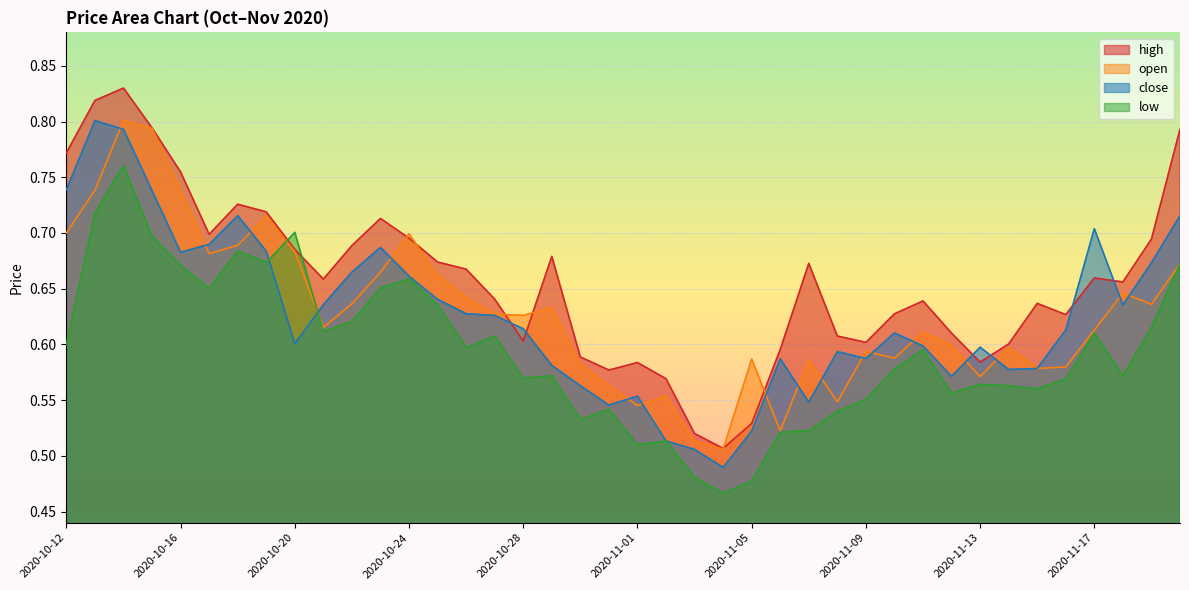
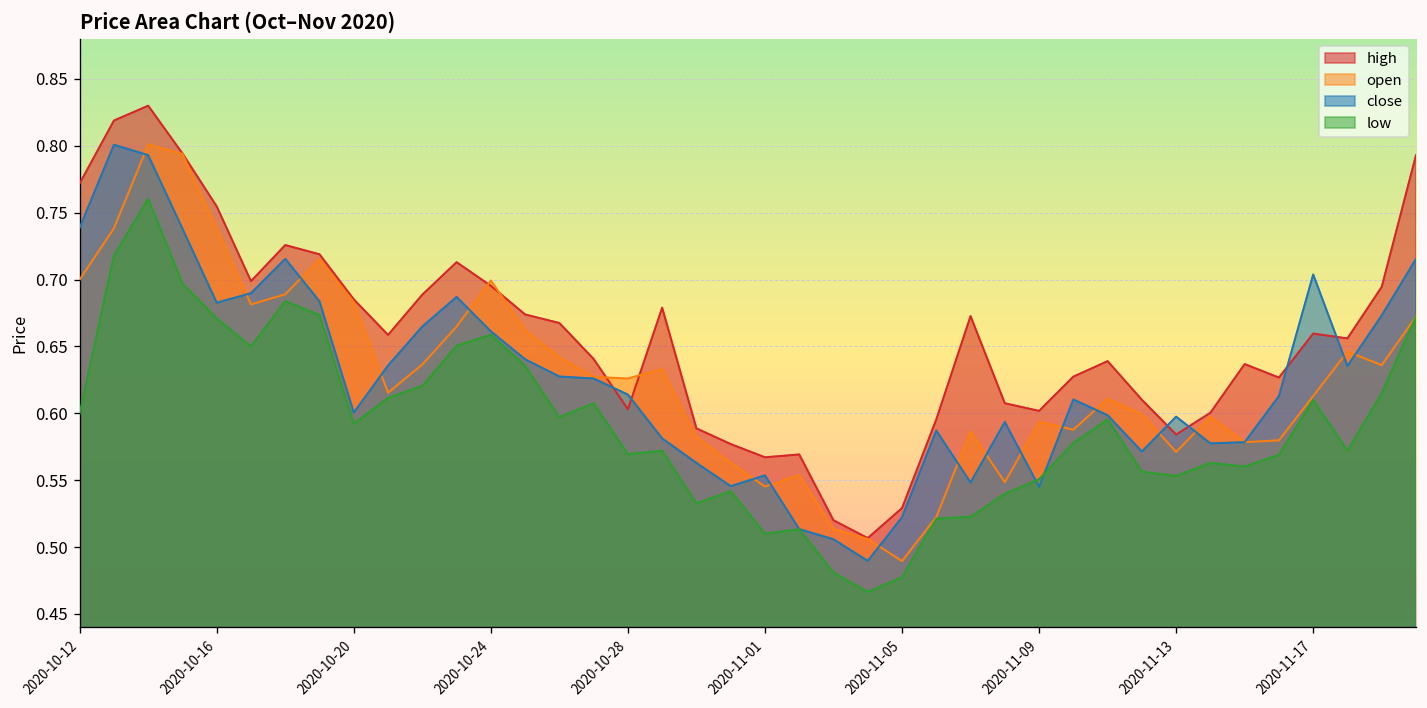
  {
    "high": {
      "2020-10-12": 0.772,
      "2020-10-16": 0.755,
      "2020-10-24": 0.695,
      "2020-10-28": 0.603,
-     "2020-11-01": 0.584,
+     "2020-11-01": 0.567,
      "2020-11-05": 0.529,
      "2020-11-09": 0.602,
      "2020-11-13": 0.584,
      "2020-11-17": 0.660
    },
    "open": {
      "2020-10-12": 0.700,
      "2020-10-16": 0.738,
      "2020-10-24": 0.699,
      "2020-10-28": 0.626,
      "2020-11-01": 0.545,
-     "2020-11-05": 0.587,
+     "2020-11-05": 0.490,
      "2020-11-09": 0.594,
      "2020-11-13": 0.571,
      "2020-11-17": 0.613
    },
    "close": {
      "2020-10-12": 0.739,
      "2020-10-16": 0.683,
      "2020-10-20": 0.601,
      "2020-10-24": 0.661,
      "2020-10-28": 0.614,
      "2020-11-01": 0.554,
      "2020-11-05": 0.522,
-     "2020-11-09": 0.587,
+     "2020-11-09": 0.545,
      "2020-11-13": 0.598,
      "2020-11-17": 0.704
    },
    "low": {
      "2020-10-12": 0.600,
      "2020-10-16": 0.671,
-     "2020-10-20": 0.701,
+     "2020-10-20": 0.592,
      "2020-10-24": 0.659,
      "2020-10-28": 0.570,
      "2020-11-01": 0.510,
      "2020-11-05": 0.477,
      "2020-11-09": 0.551,
-     "2020-11-13": 0.564,
+     "2020-11-13": 0.553,
      "2020-11-17": 0.610
    }
  }
